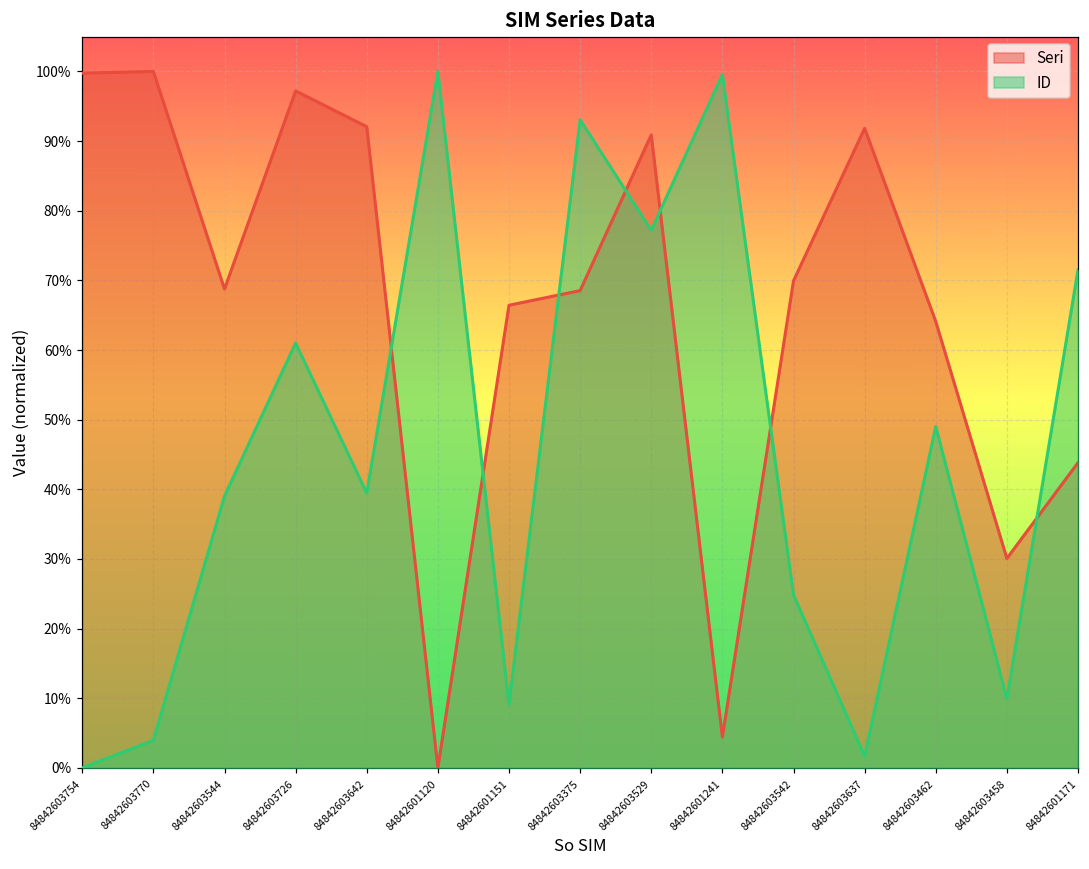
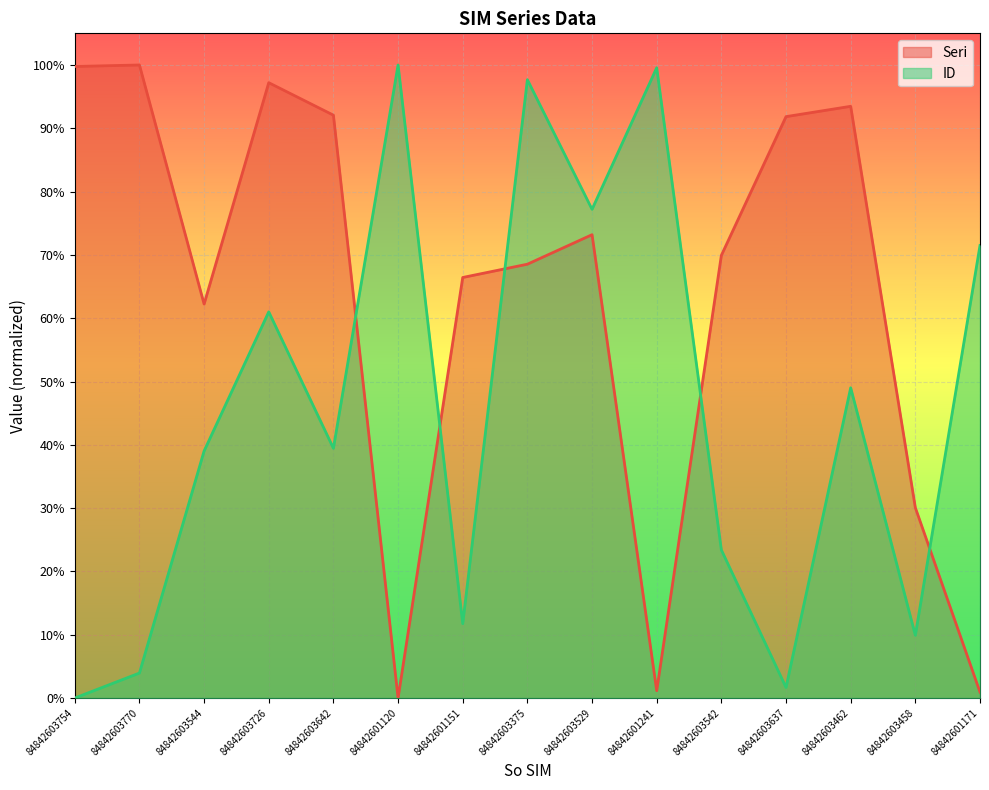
  {
    "Seri": {
      "84842603754": "100%",
      "84842603770": "100%",
-     "84842603544": "69%",
+     "84842603544": "62%",
      "84842603726": "97%",
      "84842603642": "92%",
      "84842601120": "0%",
      "84842601151": "66%",
      "84842603375": "69%",
-     "84842603529": "91%",
-     "84842601241": "4%",
+     "84842603529": "73%",
+     "84842601241": "1%",
      "84842603542": "70%",
      "84842603637": "92%",
-     "84842603462": "64%",
+     "84842603462": "93%",
      "84842603458": "30%",
-     "84842601171": "44%"
+     "84842601171": "1%"
    },
    "ID": {
      "84842603754": "0%",
      "84842603770": "4%",
      "84842603544": "39%",
      "84842603726": "61%",
      "84842603642": "39%",
      "84842601120": "100%",
-     "84842601151": "9%",
-     "84842603375": "93%",
+     "84842601151": "12%",
+     "84842603375": "98%",
      "84842603529": "77%",
      "84842601241": "100%",
-     "84842603542": "25%",
+     "84842603542": "23%",
      "84842603637": "2%",
      "84842603462": "49%",
      "84842603458": "10%",
      "84842601171": "71%"
    }
  }
